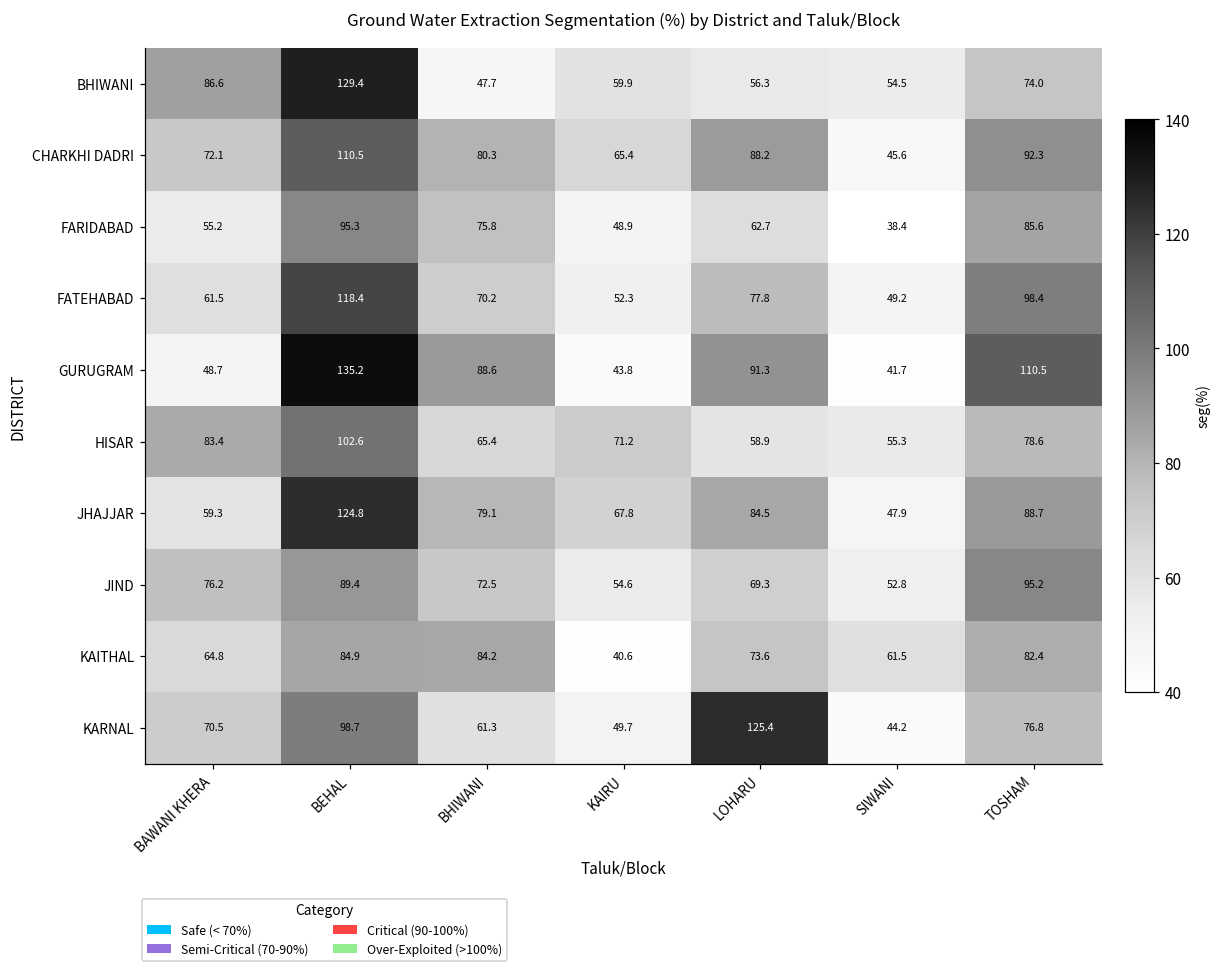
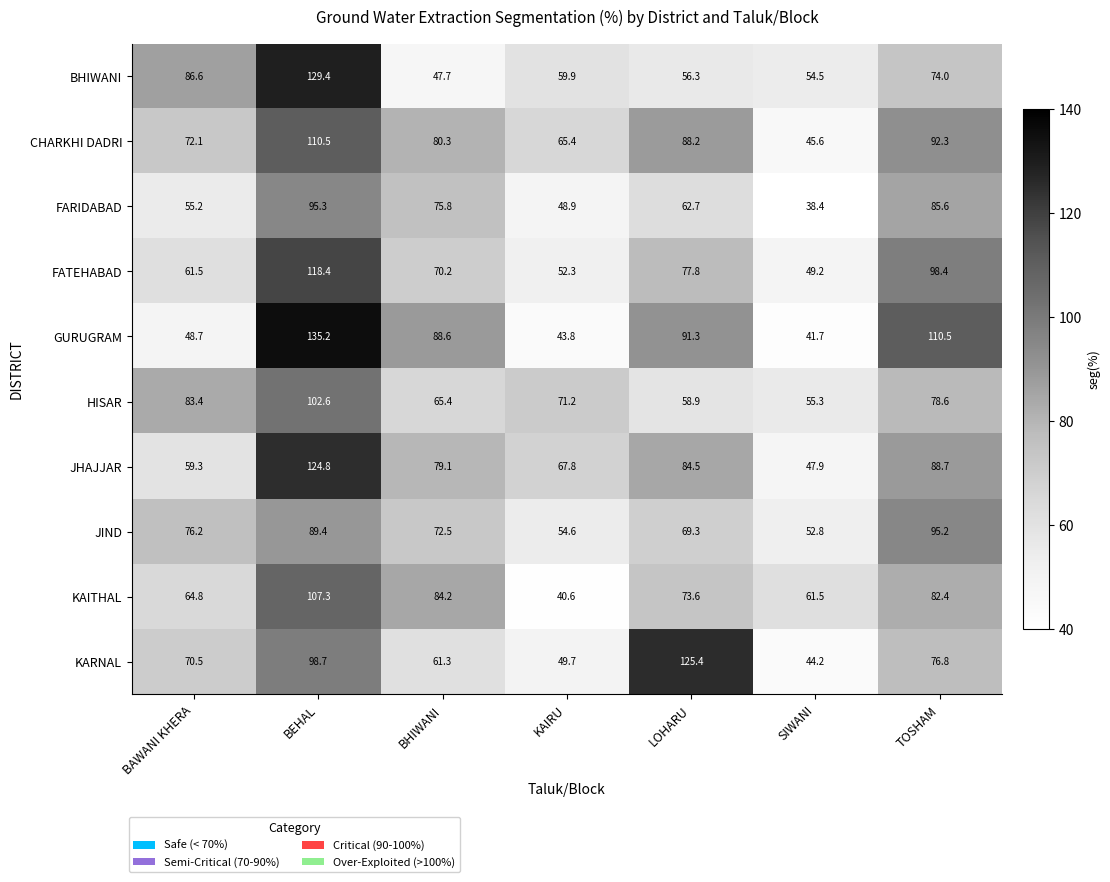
  {
    "BHIWANI": {
      "BAWANI KHERA": 86.6,
      "BEHAL": 129.4,
      "BHIWANI": 47.7,
      "KAIRU": 59.9,
      "LOHARU": 56.3,
      "SIWANI": 54.5,
      "TOSHAM": 74.0
    },
    "CHARKHI DADRI": {
      "BAWANI KHERA": 72.1,
      "BEHAL": 110.5,
      "BHIWANI": 80.3,
      "KAIRU": 65.4,
      "LOHARU": 88.2,
      "SIWANI": 45.6,
      "TOSHAM": 92.3
    },
    "FARIDABAD": {
      "BAWANI KHERA": 55.2,
      "BEHAL": 95.3,
      "BHIWANI": 75.8,
      "KAIRU": 48.9,
      "LOHARU": 62.7,
      "SIWANI": 38.4,
      "TOSHAM": 85.6
    },
    "FATEHABAD": {
      "BAWANI KHERA": 61.5,
      "BEHAL": 118.4,
      "BHIWANI": 70.2,
      "KAIRU": 52.3,
      "LOHARU": 77.8,
      "SIWANI": 49.2,
      "TOSHAM": 98.4
    },
    "GURUGRAM": {
      "BAWANI KHERA": 48.7,
      "BEHAL": 135.2,
      "BHIWANI": 88.6,
      "KAIRU": 43.8,
      "LOHARU": 91.3,
      "SIWANI": 41.7,
      "TOSHAM": 110.5
    },
    "HISAR": {
      "BAWANI KHERA": 83.4,
      "BEHAL": 102.6,
      "BHIWANI": 65.4,
      "KAIRU": 71.2,
      "LOHARU": 58.9,
      "SIWANI": 55.3,
      "TOSHAM": 78.6
    },
    "JHAJJAR": {
      "BAWANI KHERA": 59.3,
      "BEHAL": 124.8,
      "BHIWANI": 79.1,
      "KAIRU": 67.8,
      "LOHARU": 84.5,
      "SIWANI": 47.9,
      "TOSHAM": 88.7
    },
    "JIND": {
      "BAWANI KHERA": 76.2,
      "BEHAL": 89.4,
      "BHIWANI": 72.5,
      "KAIRU": 54.6,
      "LOHARU": 69.3,
      "SIWANI": 52.8,
      "TOSHAM": 95.2
    },
    "KAITHAL": {
      "BAWANI KHERA": 64.8,
-     "BEHAL": 84.9,
+     "BEHAL": 107.3,
      "BHIWANI": 84.2,
      "KAIRU": 40.6,
      "LOHARU": 73.6,
      "SIWANI": 61.5,
      "TOSHAM": 82.4
    },
    "KARNAL": {
      "BAWANI KHERA": 70.5,
      "BEHAL": 98.7,
      "BHIWANI": 61.3,
      "KAIRU": 49.7,
      "LOHARU": 125.4,
      "SIWANI": 44.2,
      "TOSHAM": 76.8
    }
  }
